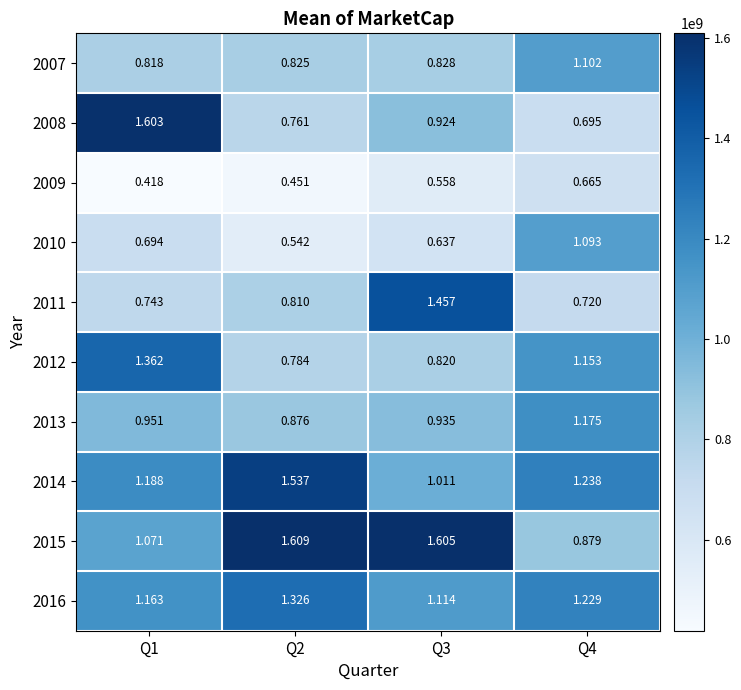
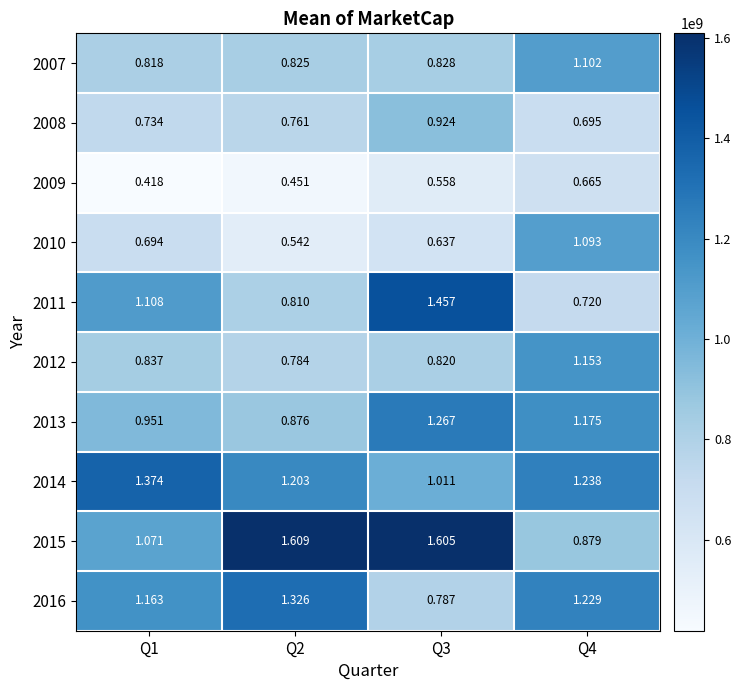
  {
    "2007": {
      "Q1": 0.818,
      "Q2": 0.825,
      "Q3": 0.828,
      "Q4": 1.102
    },
    "2008": {
-     "Q1": 1.603,
+     "Q1": 0.734,
      "Q2": 0.761,
      "Q3": 0.924,
      "Q4": 0.695
    },
    "2009": {
      "Q1": 0.418,
      "Q2": 0.451,
      "Q3": 0.558,
      "Q4": 0.665
    },
    "2010": {
      "Q1": 0.694,
      "Q2": 0.542,
      "Q3": 0.637,
      "Q4": 1.093
    },
    "2011": {
-     "Q1": 0.743,
+     "Q1": 1.108,
      "Q2": 0.810,
      "Q3": 1.457,
      "Q4": 0.720
    },
    "2012": {
-     "Q1": 1.362,
+     "Q1": 0.837,
      "Q2": 0.784,
      "Q3": 0.820,
      "Q4": 1.153
    },
    "2013": {
      "Q1": 0.951,
      "Q2": 0.876,
-     "Q3": 0.935,
+     "Q3": 1.267,
      "Q4": 1.175
    },
    "2014": {
-     "Q1": 1.188,
-     "Q2": 1.537,
+     "Q1": 1.374,
+     "Q2": 1.203,
      "Q3": 1.011,
      "Q4": 1.238
    },
    "2015": {
      "Q1": 1.071,
      "Q2": 1.609,
      "Q3": 1.605,
      "Q4": 0.879
    },
    "2016": {
      "Q1": 1.163,
      "Q2": 1.326,
-     "Q3": 1.114,
+     "Q3": 0.787,
      "Q4": 1.229
    }
  }
